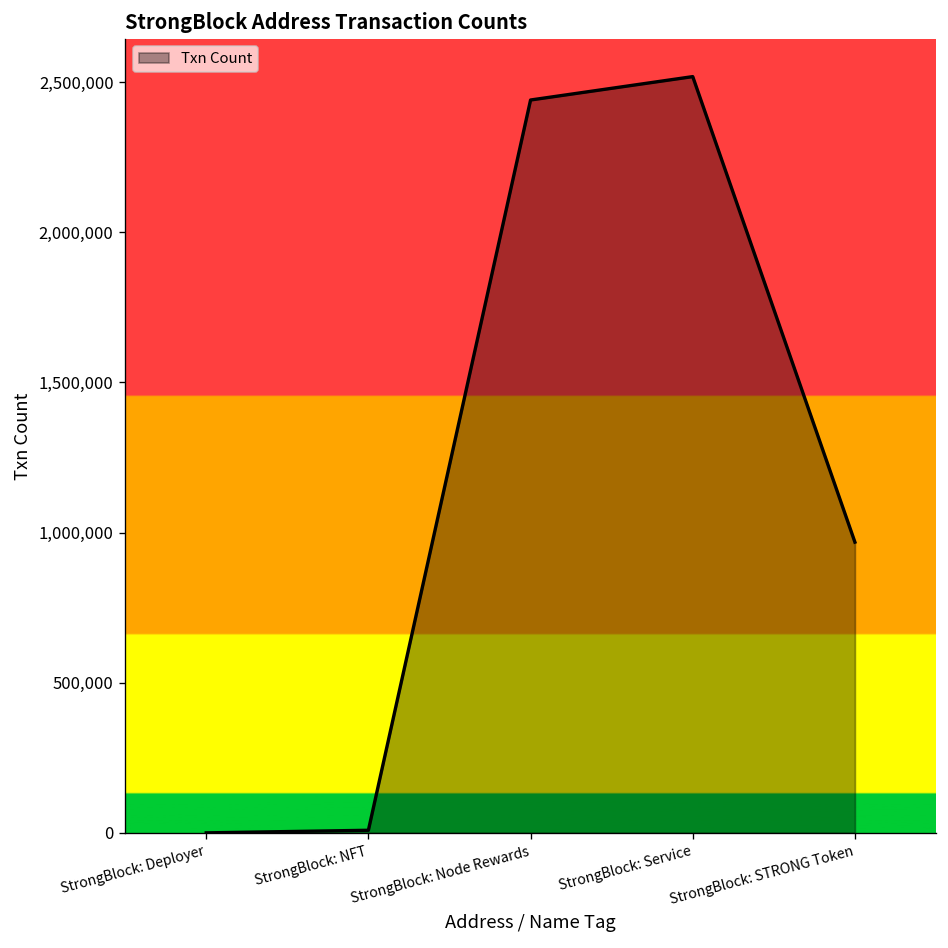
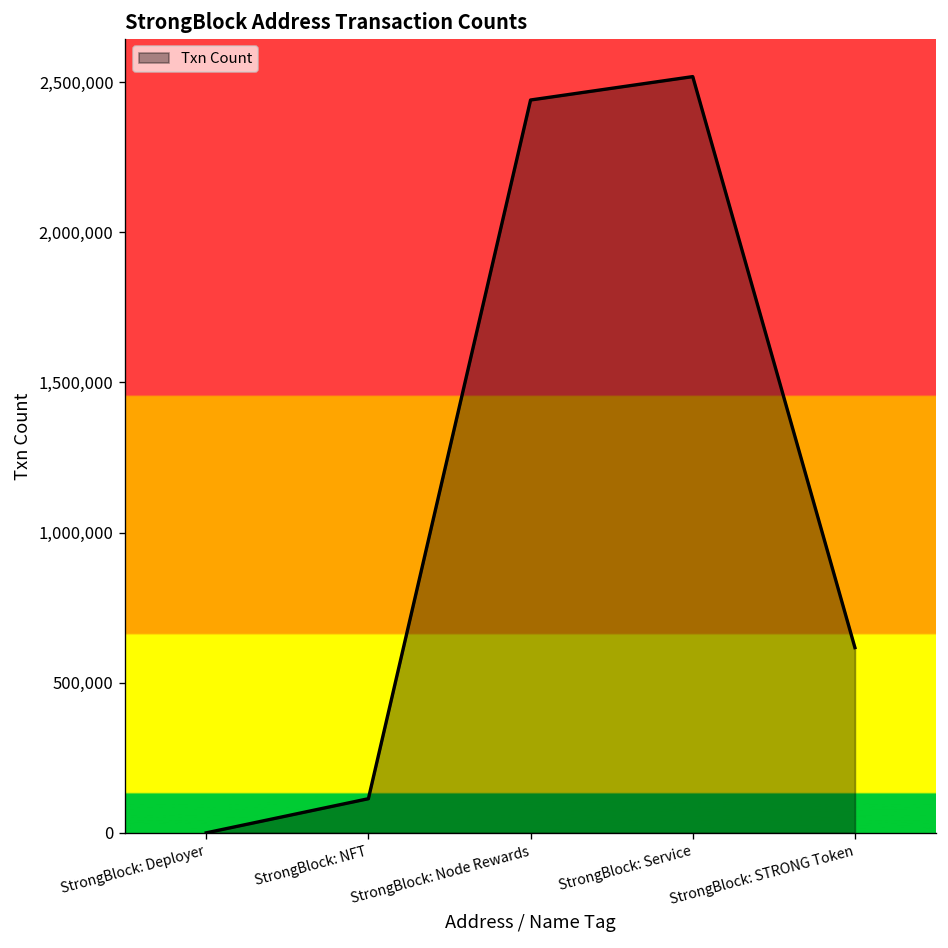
  {
    "StrongBlock: Deployer": "0",
-   "StrongBlock: NFT": "10,000",
+   "StrongBlock: NFT": "110,000",
    "StrongBlock: Node Rewards": "2,440,000",
    "StrongBlock: Service": "2,520,000",
-   "StrongBlock: STRONG Token": "970,000"
+   "StrongBlock: STRONG Token": "620,000"
  }
